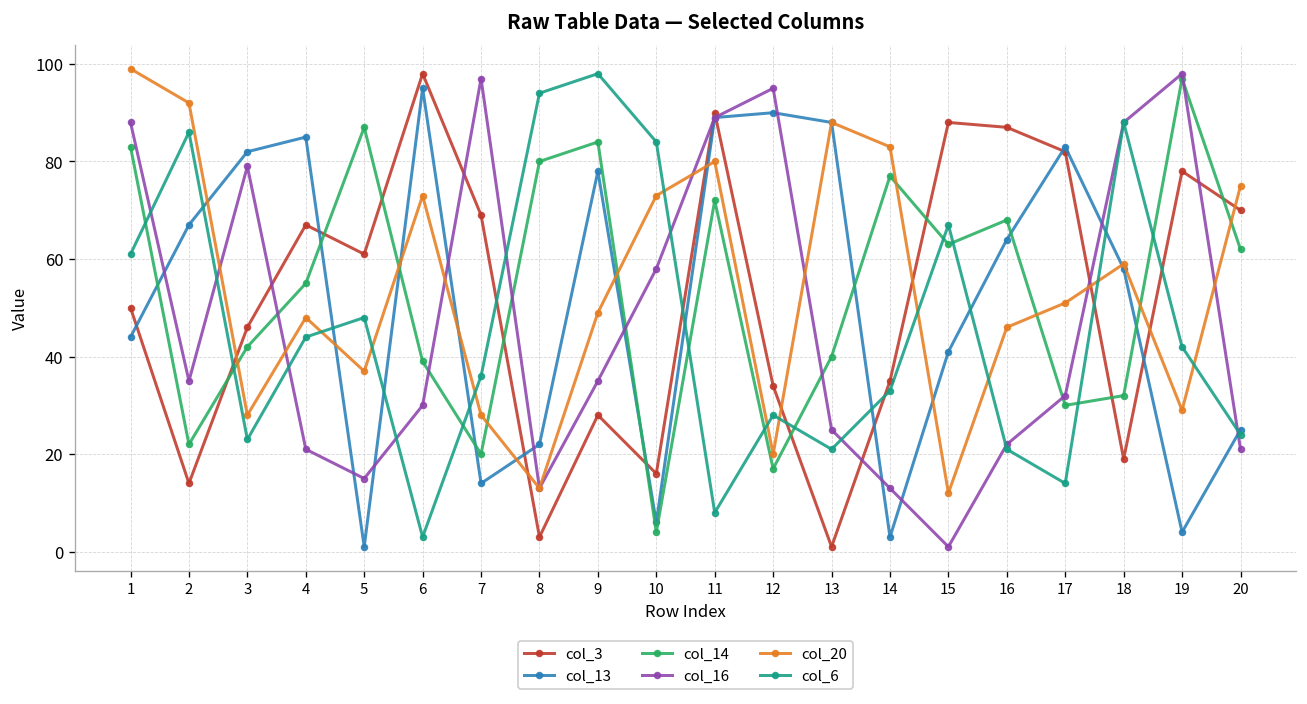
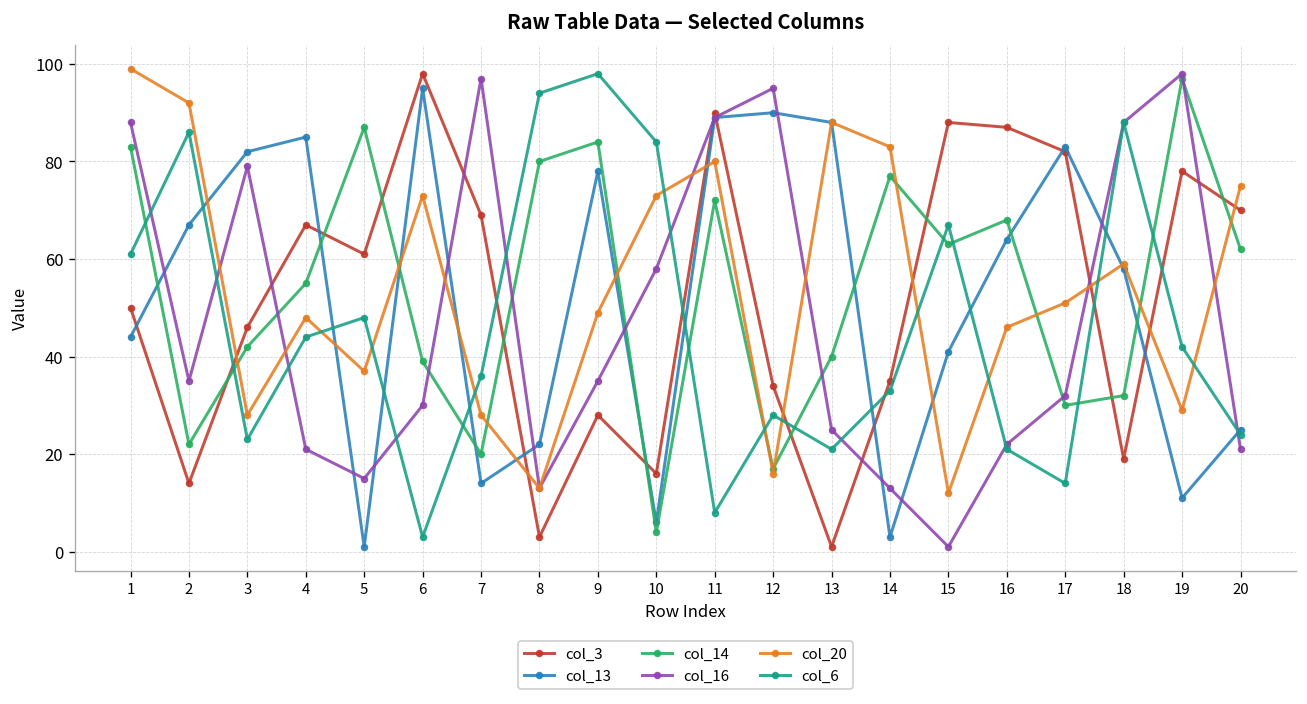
  {
    "col_3": {
      "1": 50,
      "2": 14,
      "3": 46,
      "4": 67,
      "5": 61,
      "6": 98,
      "7": 69,
      "8": 3,
      "9": 28,
      "10": 16,
      "11": 90,
      "12": 34,
      "13": 1,
      "14": 35,
      "15": 88,
      "16": 87,
      "17": 82,
      "18": 19,
      "19": 78,
      "20": 70
    },
    "col_13": {
      "1": 44,
      "2": 67,
      "3": 82,
      "4": 85,
      "5": 1,
      "6": 95,
      "7": 14,
      "8": 22,
      "9": 78,
      "10": 6,
      "12": 90,
      "14": 3,
      "15": 41,
      "16": 64,
      "17": 83,
      "18": 58,
-     "19": 4,
+     "19": 11,
      "20": 25
    },
    "col_16": {
      "1": 88,
      "2": 35,
      "3": 79,
      "4": 21,
      "5": 15,
      "6": 30,
      "7": 97,
      "9": 35,
      "10": 58,
      "12": 95,
      "13": 25,
      "14": 13,
      "15": 1,
      "16": 22,
      "17": 32,
      "19": 98,
      "20": 21
    },
    "col_20": {
      "1": 99,
      "2": 92,
      "3": 28,
      "4": 48,
      "5": 37,
      "6": 73,
      "7": 28,
      "9": 49,
      "10": 73,
      "11": 80,
-     "12": 20,
+     "12": 16,
      "14": 83,
      "15": 12,
      "16": 46,
      "17": 51,
      "18": 59,
      "19": 29,
      "20": 75
    }
  }
